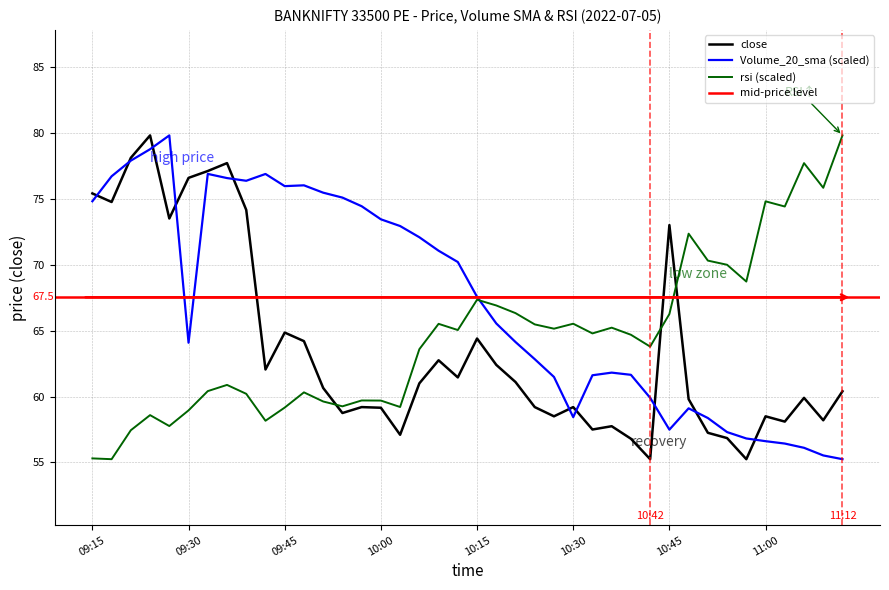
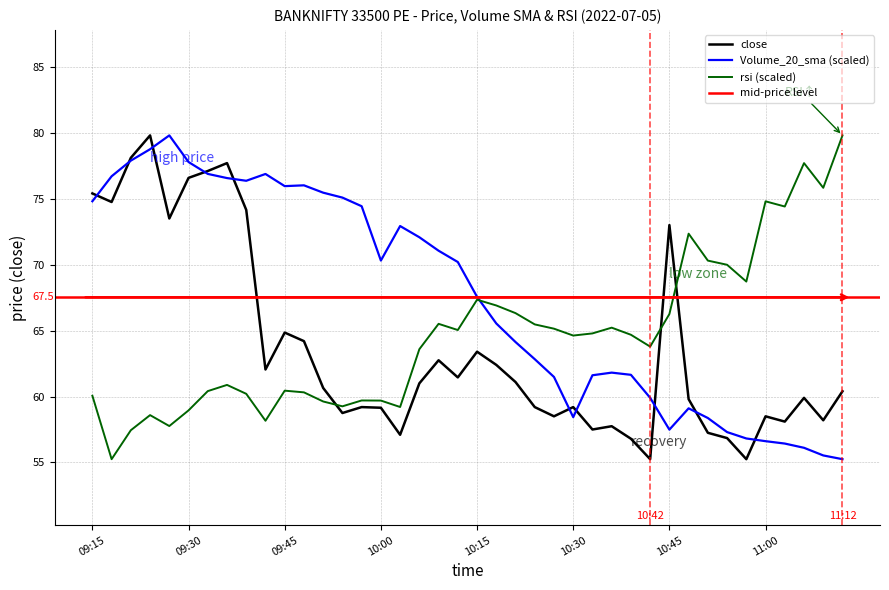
  {
    "close": {
      "09:15": 75.4,
      "09:30": 76.6,
      "09:45": 64.9,
      "10:00": 59.2,
-     "10:15": 64.4,
+     "10:15": 63.4,
      "10:30": 59.2,
      "10:45": 73.0,
      "11:00": 58.5
    },
    "Volume_20_sma (scaled)": {
      "09:15": 74.8,
-     "09:30": 64.1,
+     "09:30": 77.8,
      "09:45": 76.0,
-     "10:00": 73.4,
+     "10:00": 70.3,
      "10:15": 67.6,
      "10:30": 58.4,
      "10:45": 57.5,
      "11:00": 56.6
    },
    "rsi (scaled)": {
-     "09:15": 55.3,
+     "09:15": 60.1,
      "09:30": 59.0,
-     "09:45": 59.2,
+     "09:45": 60.4,
      "10:00": 59.7,
      "10:15": 67.3,
-     "10:30": 65.5,
+     "10:30": 64.6,
      "10:45": 66.3,
      "11:00": 74.8
    }
  }
